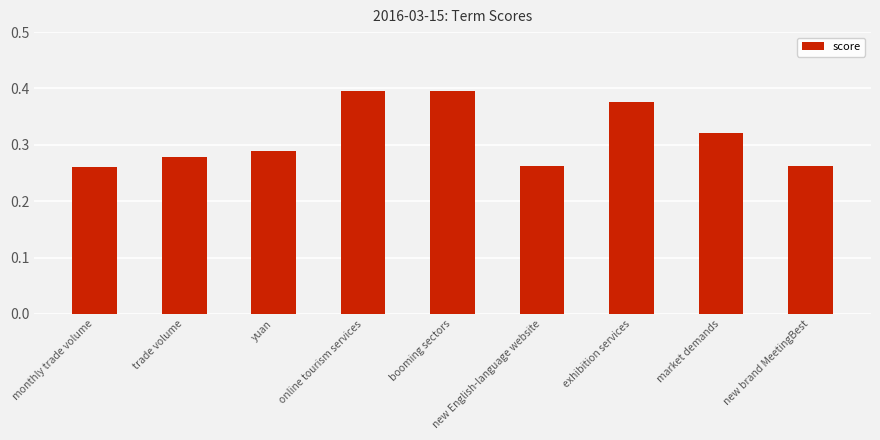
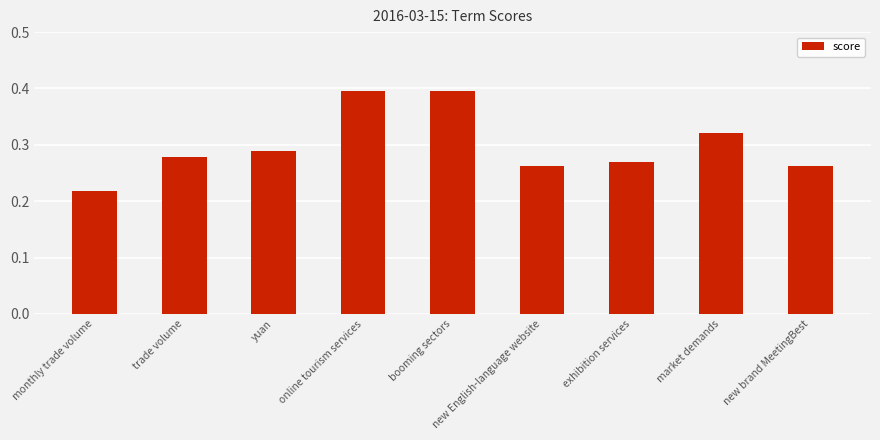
  {
-   "monthly trade volume": 0.26,
+   "monthly trade volume": 0.22,
    "trade volume": 0.28,
    "yuan": 0.29,
    "online tourism services": 0.40,
    "booming sectors": 0.40,
    "new English-language website": 0.26,
-   "exhibition services": 0.38,
+   "exhibition services": 0.27,
    "market demands": 0.32,
    "new brand MeetingBest": 0.26
  }
